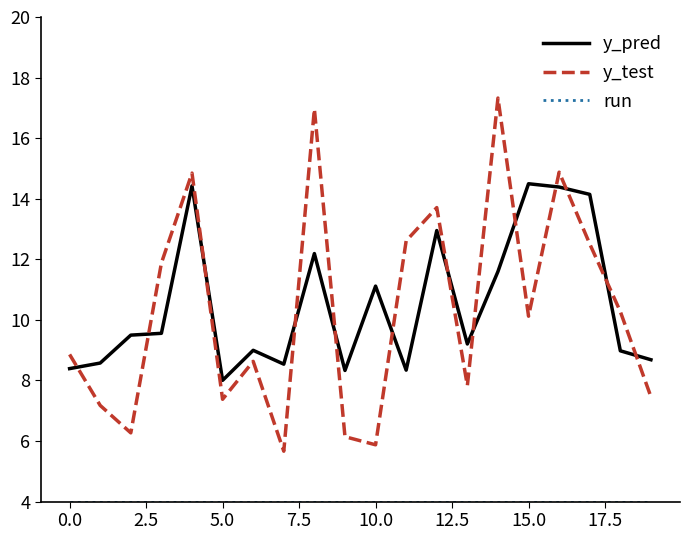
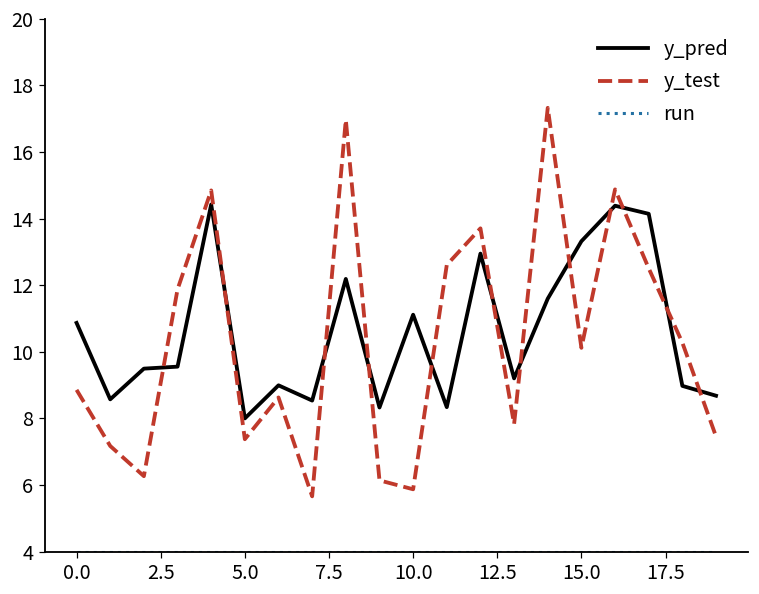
  {
    "y_pred": {
-     "0.0": 8.4,
+     "0.0": 10.9,
      "5.0": 8.0,
      "10.0": 11.1,
-     "15.0": 14.5
+     "15.0": 13.3
    },
    "y_test": {
      "0.0": 8.9,
      "5.0": 7.4,
      "10.0": 5.9,
      "15.0": 10.1
    },
    "run": {
      "0.0": 4.0,
      "5.0": 4.0,
      "10.0": 4.0,
      "15.0": 4.0
    }
  }
